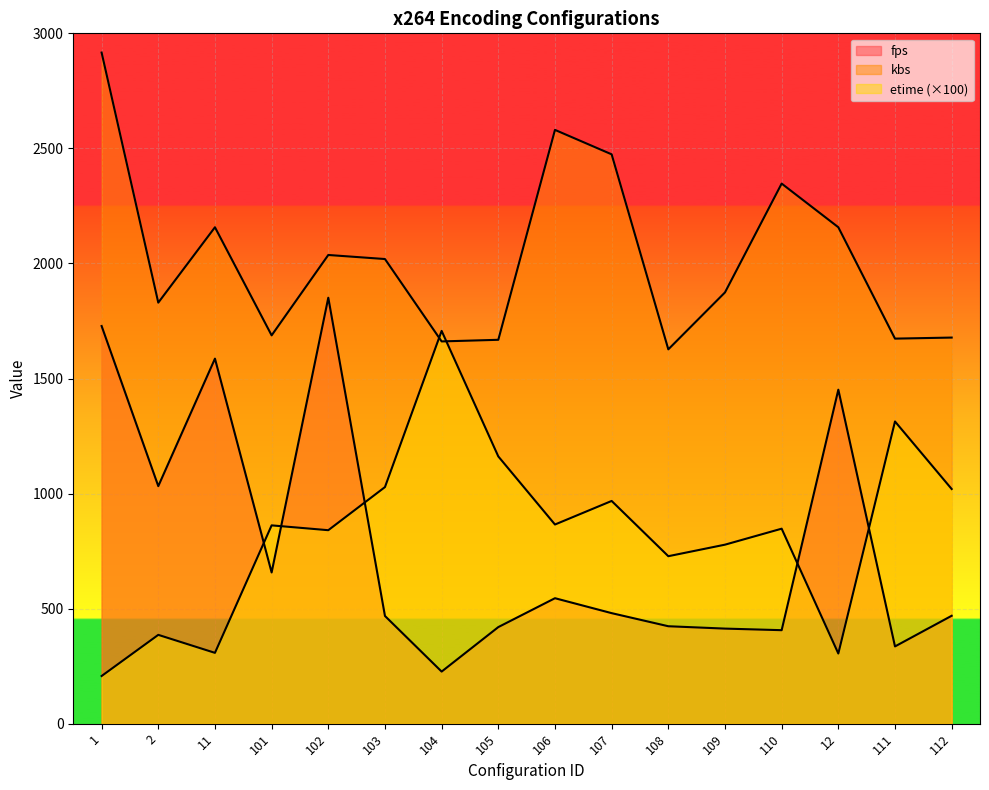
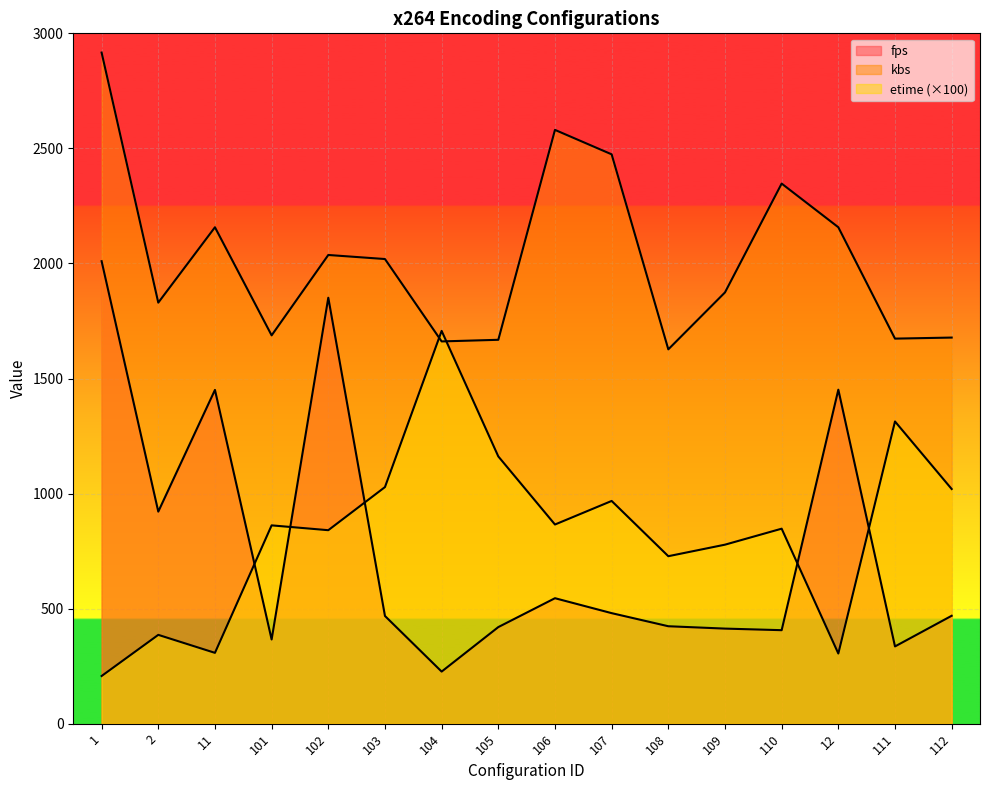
  {
    "fps": {
-     "1": 1730,
-     "2": 1030,
-     "11": 1590,
-     "101": 660,
+     "1": 2010,
+     "2": 920,
+     "11": 1450,
+     "101": 370,
      "102": 1850,
      "103": 470,
      "104": 230,
      "105": 420,
      "106": 550,
      "107": 480,
      "108": 420,
      "109": 410,
      "110": 410,
      "12": 1450,
      "111": 340,
      "112": 470
    }
  }
